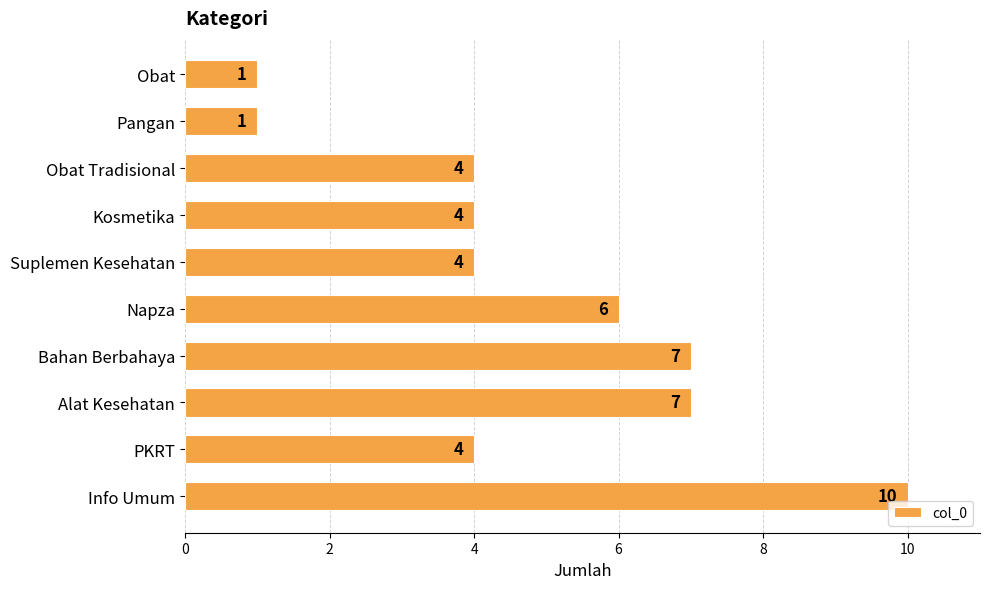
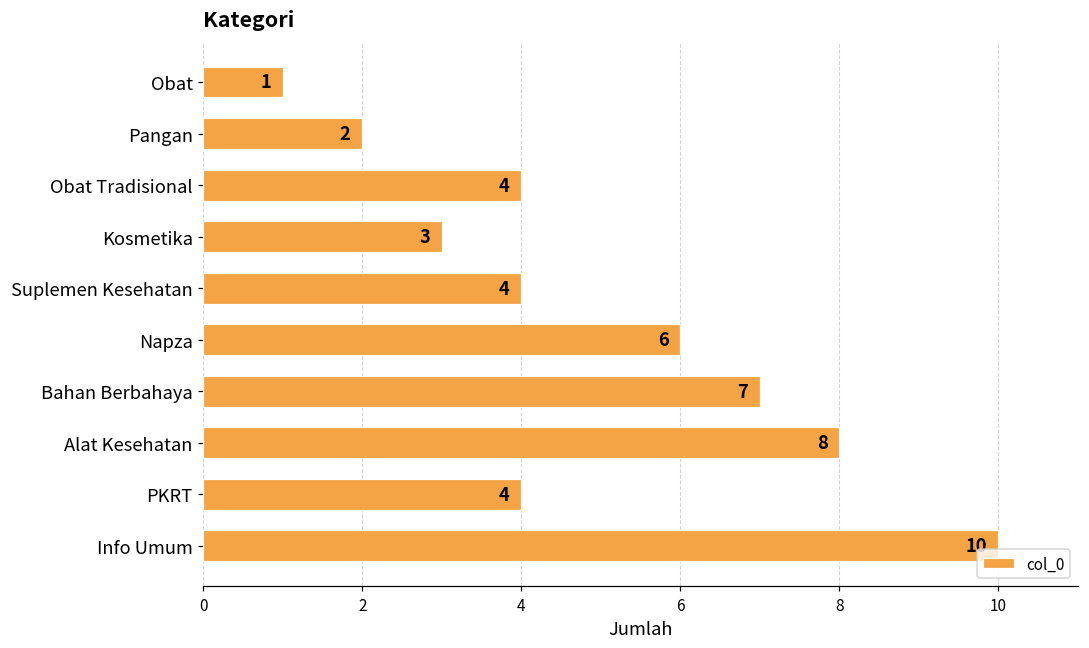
  {
    "Obat": 1,
-   "Pangan": 1,
+   "Pangan": 2,
    "Obat Tradisional": 4,
-   "Kosmetika": 4,
+   "Kosmetika": 3,
    "Suplemen Kesehatan": 4,
    "Napza": 6,
    "Bahan Berbahaya": 7,
-   "Alat Kesehatan": 7,
+   "Alat Kesehatan": 8,
    "PKRT": 4
  }
